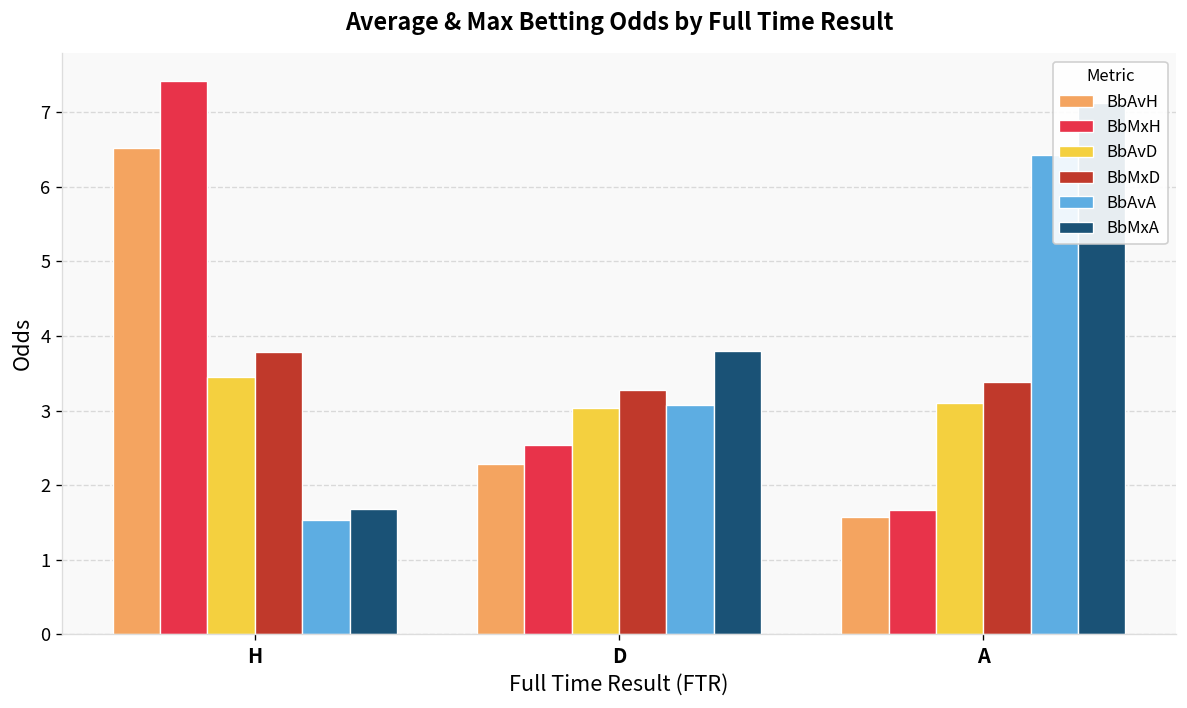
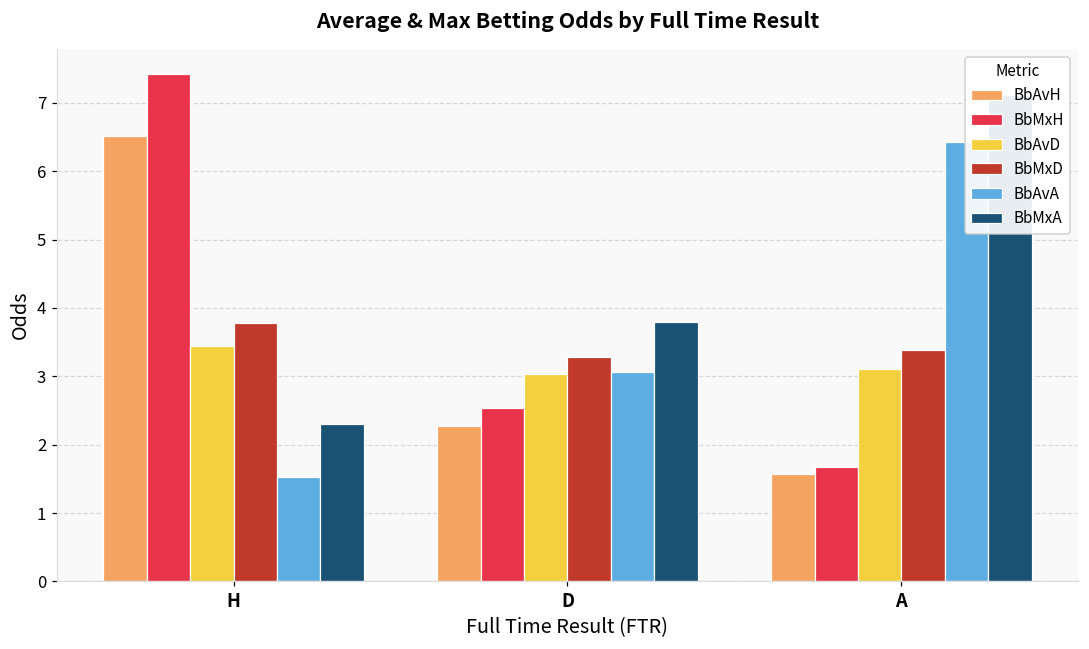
  {
    "BbAvA": {
      "H": 1.5,
      "D": 3.1
    },
    "BbMxA": {
-     "H": 1.7,
+     "H": 2.3,
      "D": 3.8
    }
  }
